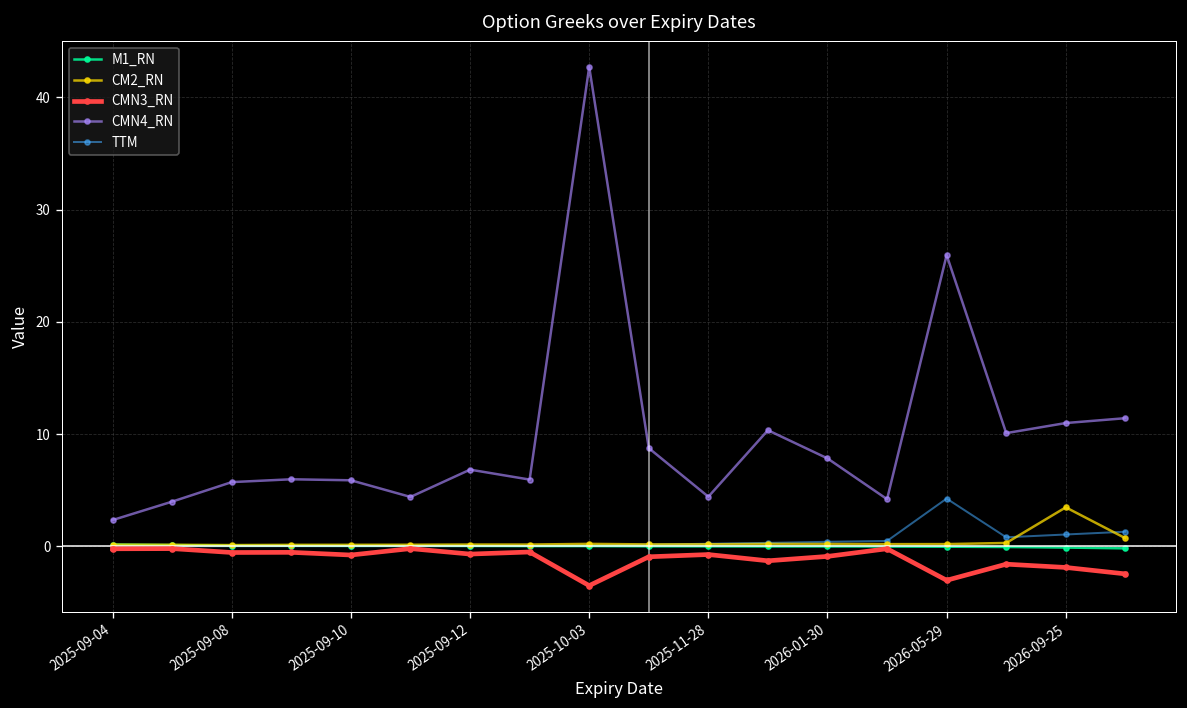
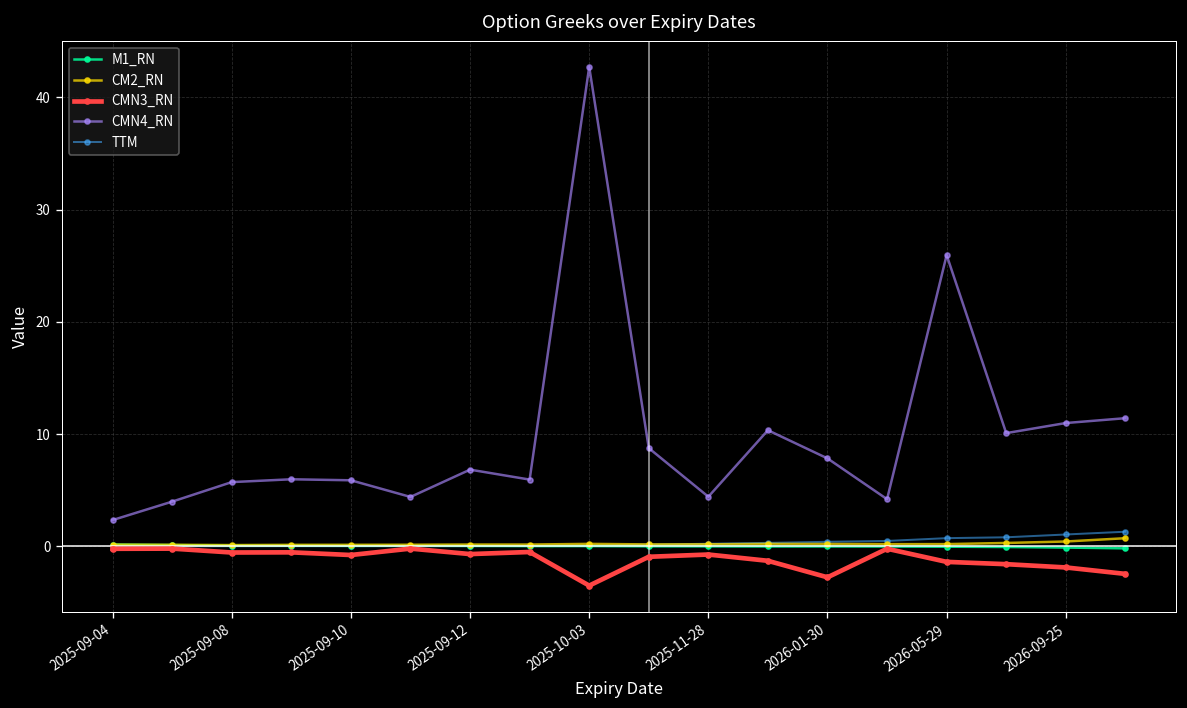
  {
    "M1_RN": {
      "2026-09-25": 0
    },
    "CM2_RN": {
-     "2026-09-25": 3
+     "2026-09-25": 0
    },
    "CMN3_RN": {
      "2025-09-08": -1,
      "2025-09-10": -1,
      "2025-09-12": -1,
      "2025-10-03": -3,
      "2025-11-28": -1,
-     "2026-01-30": -1,
-     "2026-05-29": -3,
+     "2026-01-30": -3,
+     "2026-05-29": -1,
      "2026-09-25": -2
    },
    "CMN4_RN": {
      "2025-09-04": 2,
      "2025-09-08": 6,
      "2025-09-10": 6,
      "2025-09-12": 7,
      "2025-10-03": 43,
      "2025-11-28": 4,
      "2026-01-30": 8,
      "2026-05-29": 26,
      "2026-09-25": 11
    },
    "TTM": {
-     "2026-05-29": 4,
+     "2026-05-29": 1,
      "2026-09-25": 1
    }
  }
